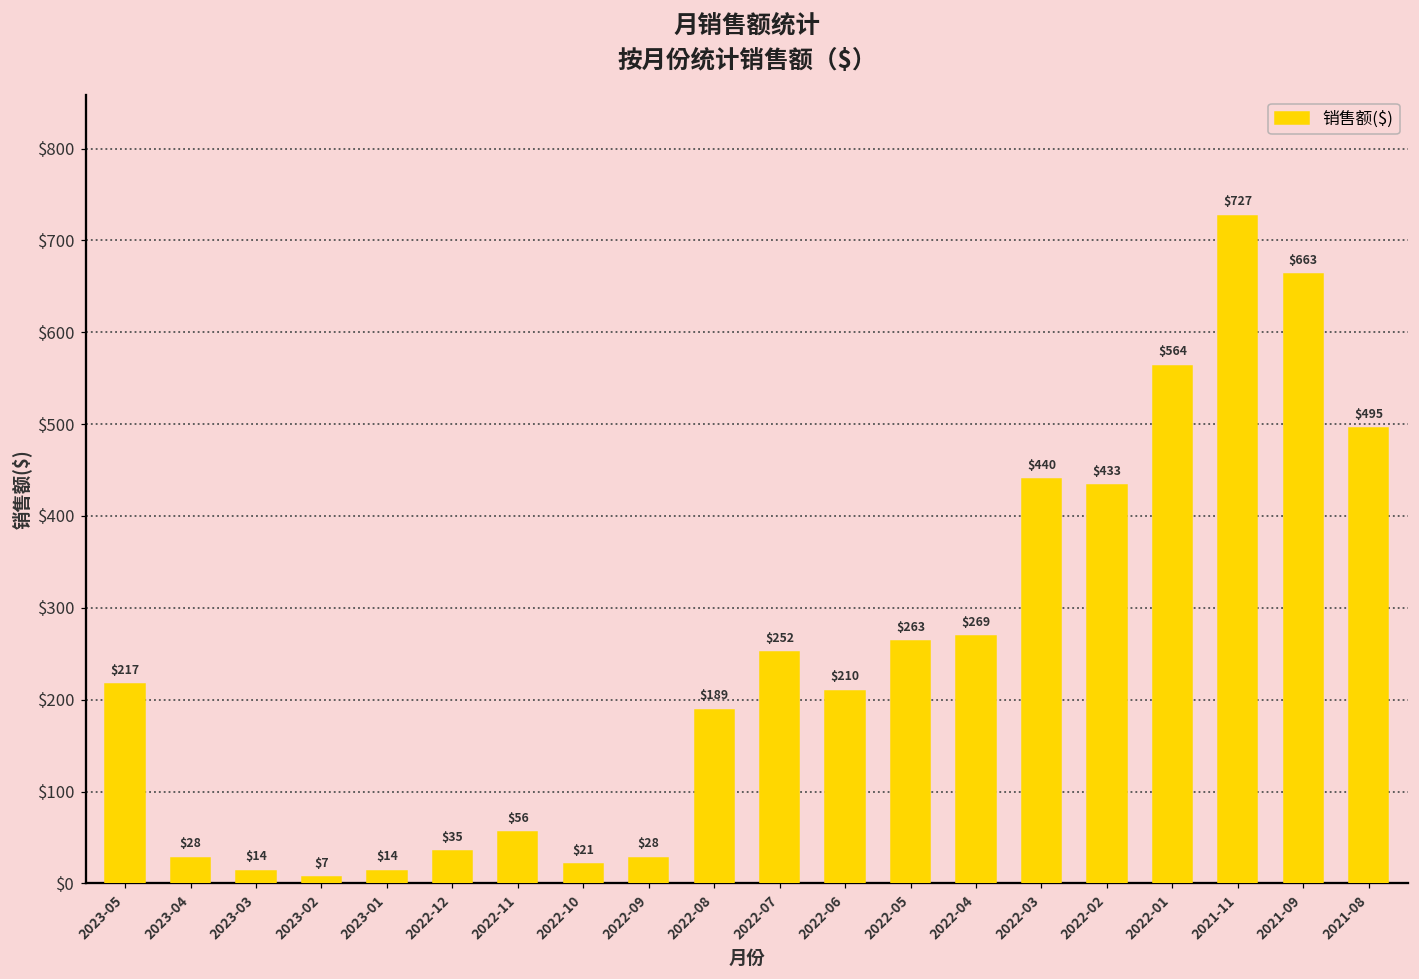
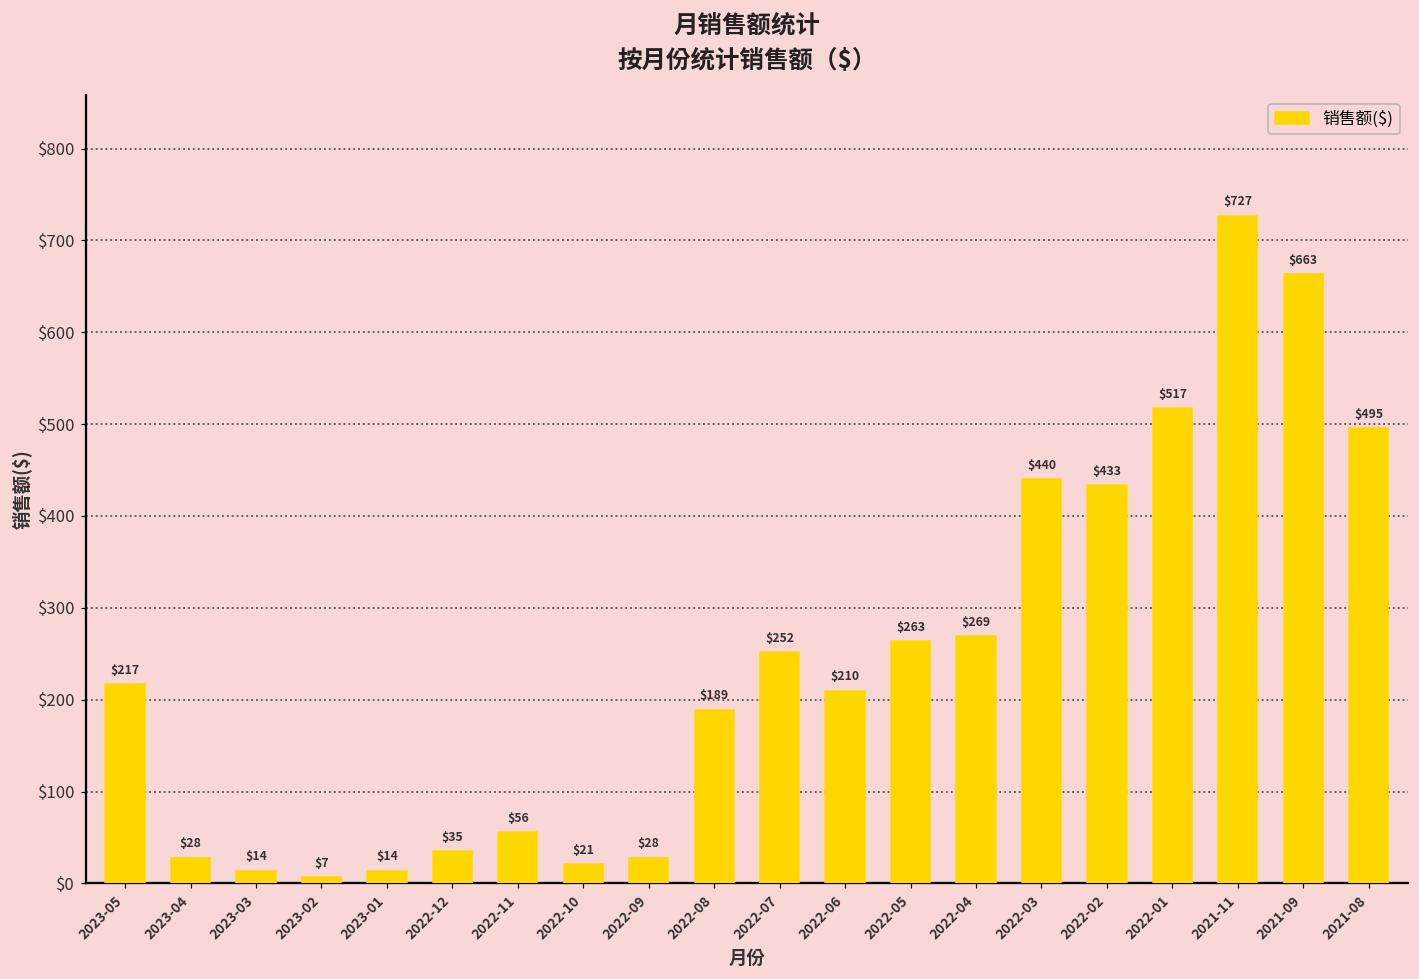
  {
    "2023-05": "$217",
    "2023-04": "$28",
    "2023-03": "$14",
    "2023-02": "$7",
    "2023-01": "$14",
    "2022-12": "$35",
    "2022-11": "$56",
    "2022-10": "$21",
    "2022-09": "$28",
    "2022-08": "$189",
    "2022-07": "$252",
    "2022-06": "$210",
    "2022-05": "$263",
    "2022-04": "$269",
    "2022-03": "$440",
    "2022-02": "$433",
-   "2022-01": "$564",
+   "2022-01": "$517",
    "2021-11": "$727",
    "2021-09": "$663",
    "2021-08": "$495"
  }
